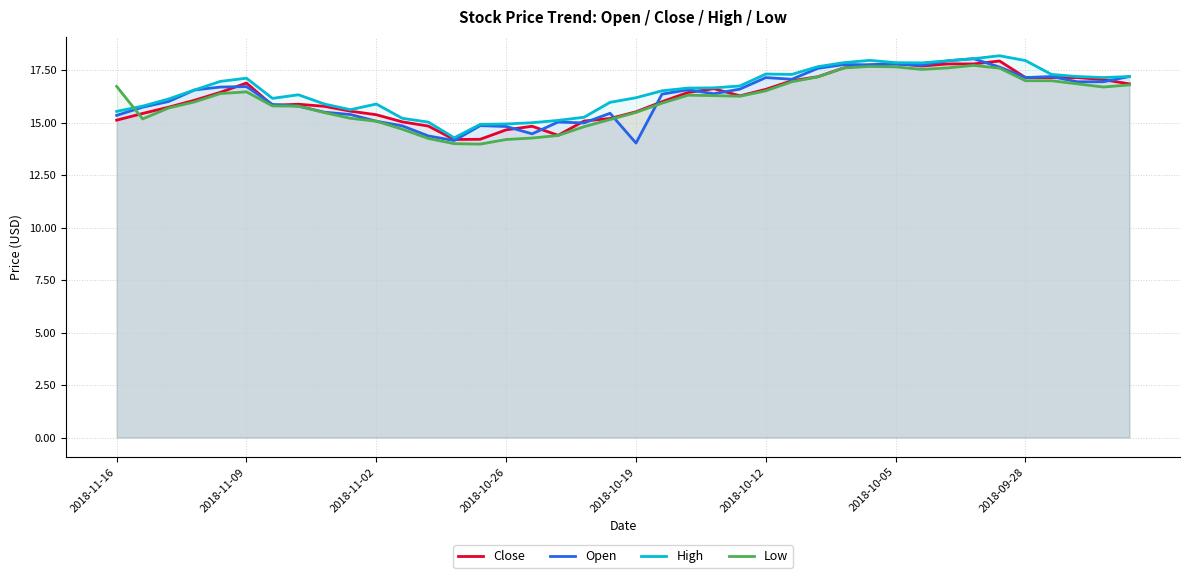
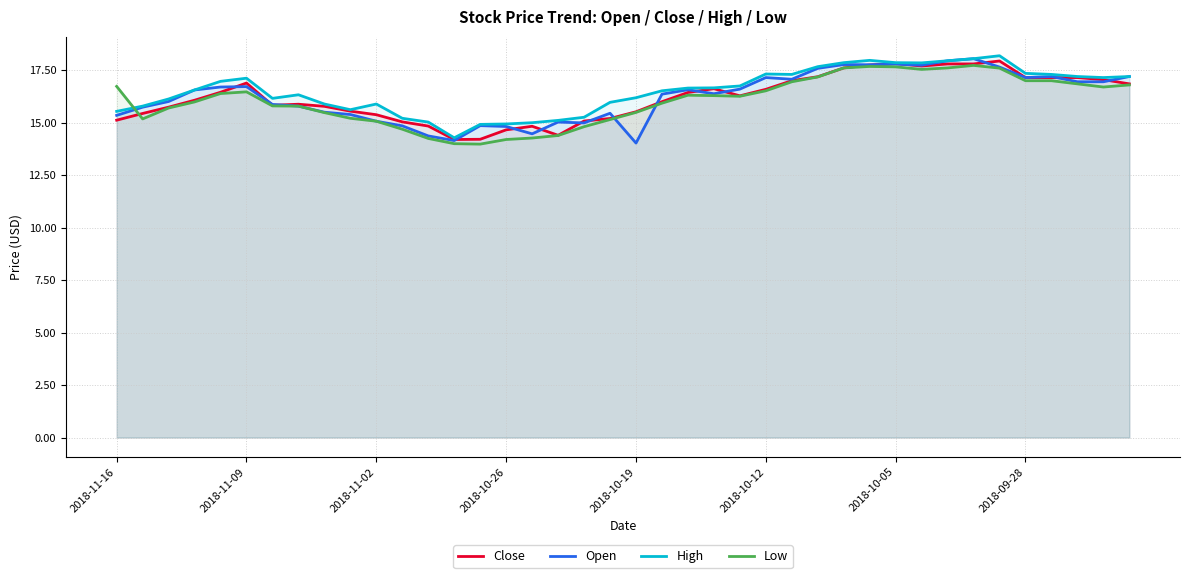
  {
    "Close": {
      "2018-11-16": 15.1,
      "2018-11-09": 16.9,
      "2018-11-02": 15.4,
      "2018-10-26": 14.7
    },
    "Open": {
      "2018-11-16": 15.4,
      "2018-11-09": 16.7,
      "2018-10-19": 14.0,
      "2018-10-12": 17.2
    },
    "High": {
      "2018-11-16": 15.5,
      "2018-11-09": 17.1,
      "2018-11-02": 15.9,
      "2018-10-19": 16.2,
      "2018-10-12": 17.3,
-     "2018-09-28": 18.0
+     "2018-09-28": 17.4
    },
    "Low": {
      "2018-11-16": 16.7,
      "2018-11-09": 16.5,
      "2018-10-26": 14.2,
      "2018-10-05": 17.7,
      "2018-09-28": 17.0
    }
  }
